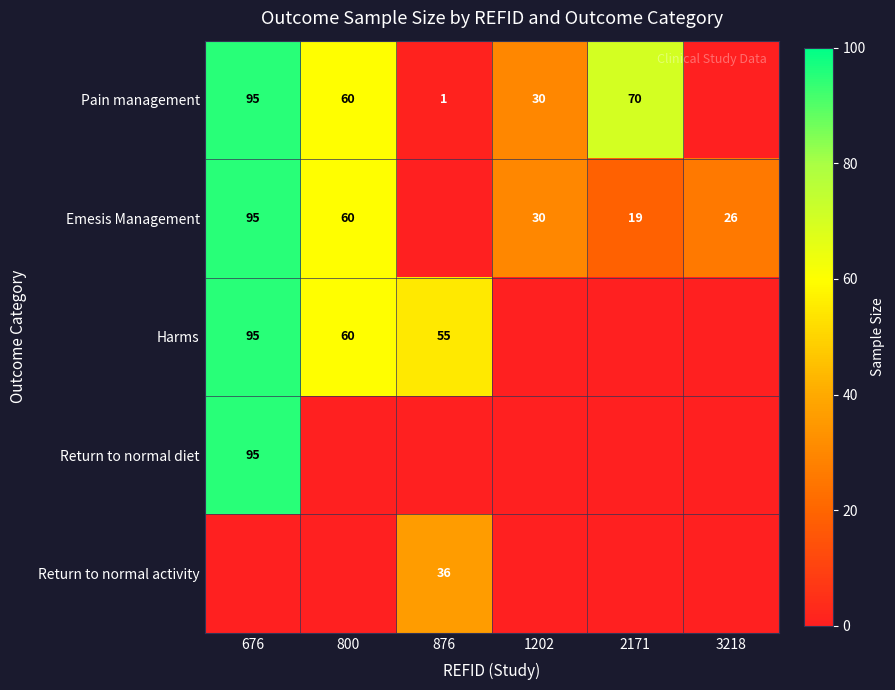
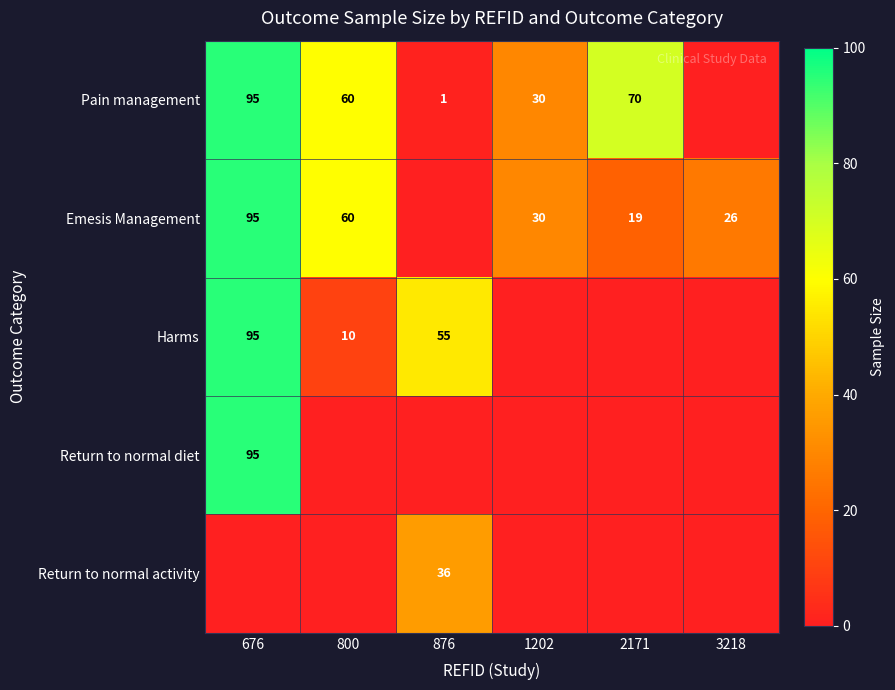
  {
    "Pain management": {
      "676": 95,
      "800": 60,
      "876": 1,
      "1202": 30,
      "2171": 70
    },
    "Emesis Management": {
      "676": 95,
      "800": 60,
      "1202": 30,
      "2171": 19,
      "3218": 26
    },
    "Harms": {
      "676": 95,
-     "800": 60,
+     "800": 10,
      "876": 55
    },
    "Return to normal diet": {
      "676": 95
    },
    "Return to normal activity": {
      "876": 36
    }
  }
